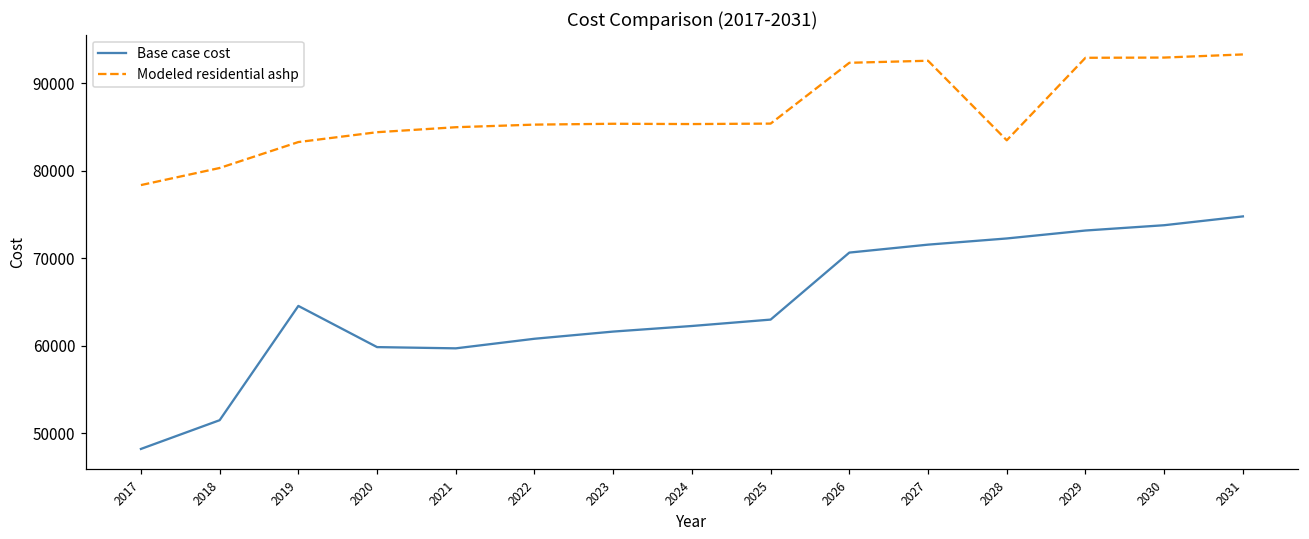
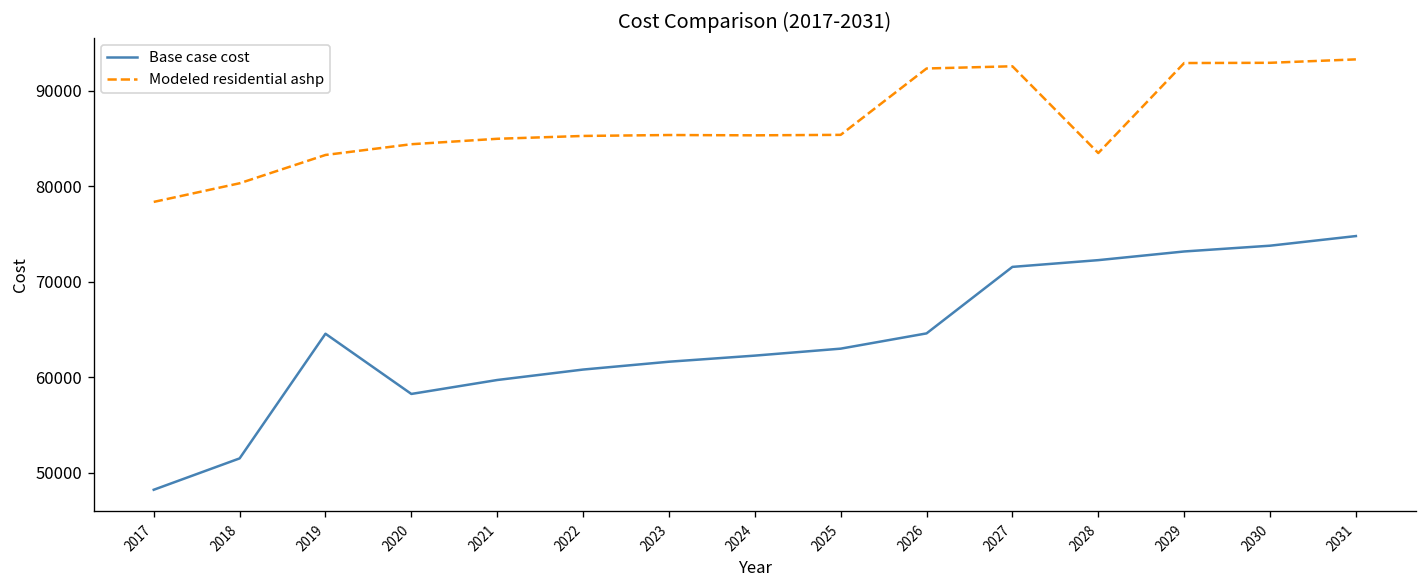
  {
    "Base case cost": {
      "2017": 48000,
      "2018": 51000,
      "2019": 65000,
-     "2020": 60000,
+     "2020": 58000,
      "2021": 60000,
      "2022": 61000,
      "2023": 62000,
      "2024": 62000,
      "2025": 63000,
-     "2026": 71000,
+     "2026": 65000,
      "2027": 72000,
      "2028": 72000,
      "2029": 73000,
      "2030": 74000,
      "2031": 75000
    },
    "Modeled residential ashp": {
      "2017": 78000,
      "2018": 80000,
      "2019": 83000,
      "2020": 84000,
      "2021": 85000,
      "2022": 85000,
      "2023": 85000,
      "2024": 85000,
      "2025": 85000,
      "2026": 92000,
      "2027": 93000,
      "2028": 83000,
      "2029": 93000,
      "2030": 93000,
      "2031": 93000
    }
  }
